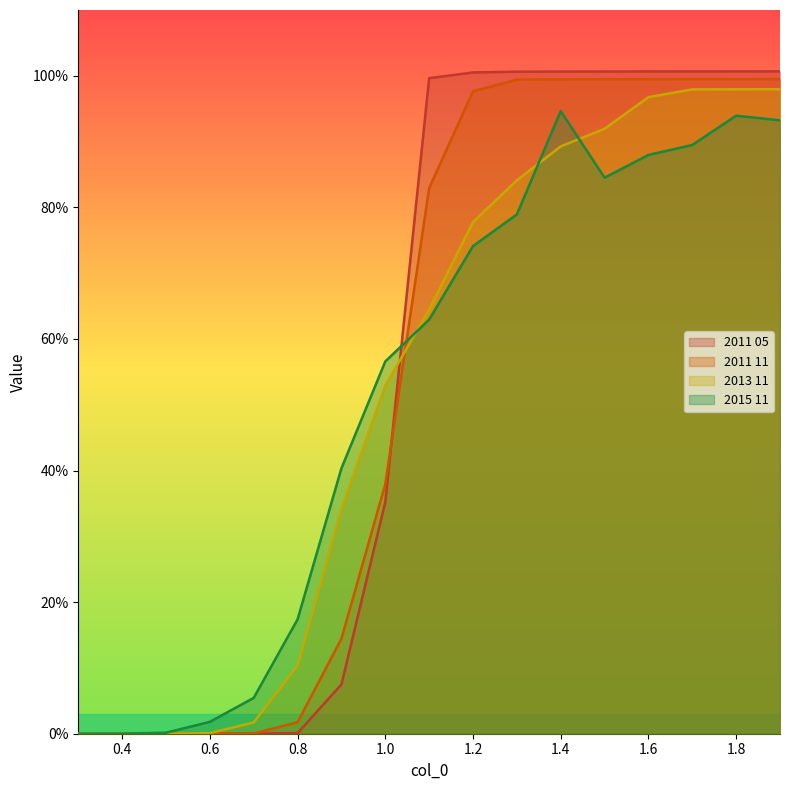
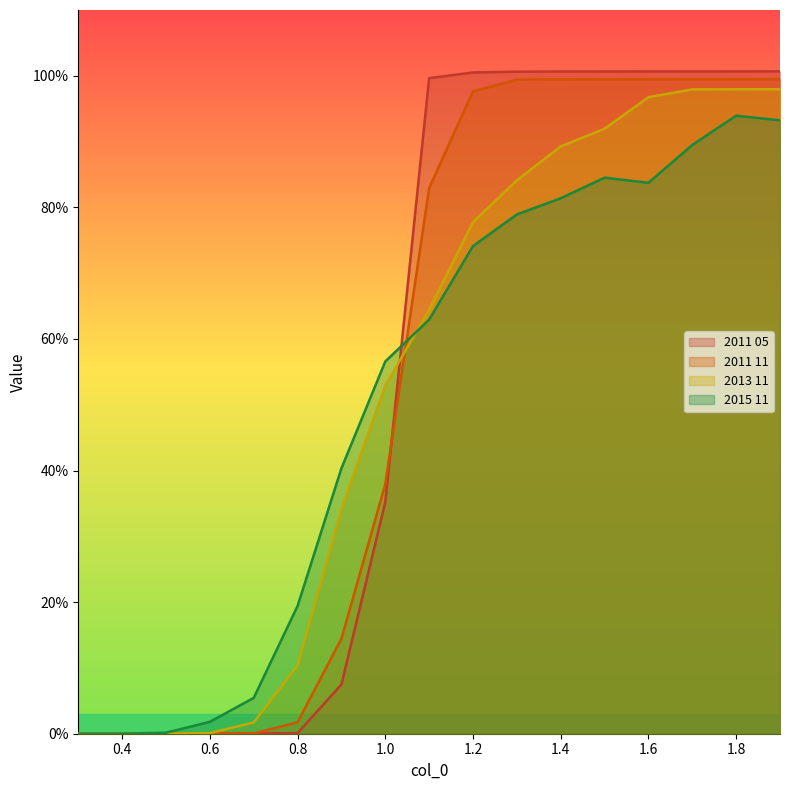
  {
    "2015 11": {
-     "0.8": "17%",
+     "0.8": "19%",
      "1.0": "57%",
      "1.2": "74%",
-     "1.4": "95%",
-     "1.6": "88%",
+     "1.4": "81%",
+     "1.6": "84%",
      "1.8": "94%"
    }
  }
